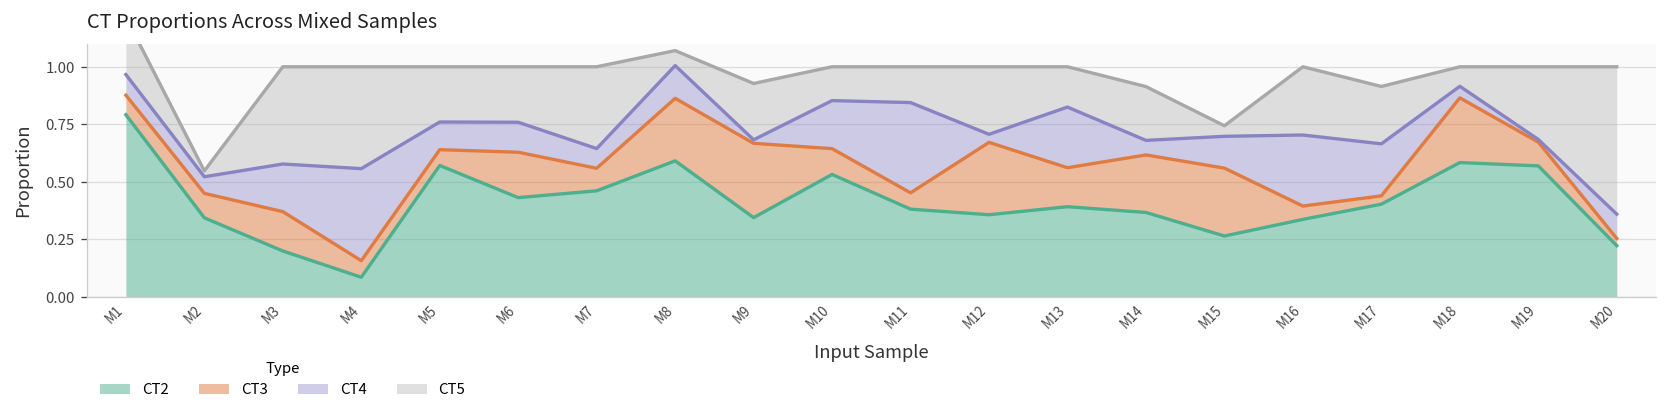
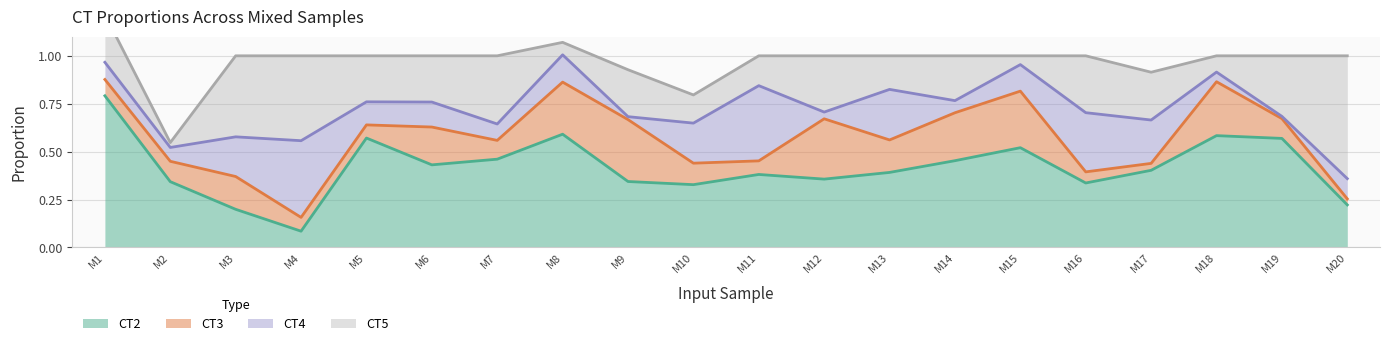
  {
    "CT2": {
      "M1": 0.79,
      "M2": 0.34,
      "M3": 0.20,
      "M4": 0.08,
      "M5": 0.57,
      "M6": 0.43,
      "M7": 0.46,
      "M8": 0.59,
      "M9": 0.34,
-     "M10": 0.53,
+     "M10": 0.33,
      "M11": 0.38,
      "M12": 0.36,
      "M13": 0.39,
-     "M14": 0.37,
-     "M15": 0.26,
+     "M14": 0.45,
+     "M15": 0.52,
      "M16": 0.34,
      "M17": 0.40,
      "M18": 0.58,
      "M19": 0.57,
      "M20": 0.22
    },
    "CT3": {
      "M1": 0.09,
      "M2": 0.11,
      "M3": 0.17,
      "M4": 0.07,
      "M5": 0.07,
      "M6": 0.20,
      "M7": 0.10,
      "M8": 0.27,
      "M9": 0.32,
      "M10": 0.11,
      "M11": 0.07,
      "M12": 0.31,
      "M13": 0.17,
      "M14": 0.25,
      "M15": 0.30,
      "M16": 0.06,
      "M17": 0.04,
      "M18": 0.28,
      "M20": 0.03
    }
  }
